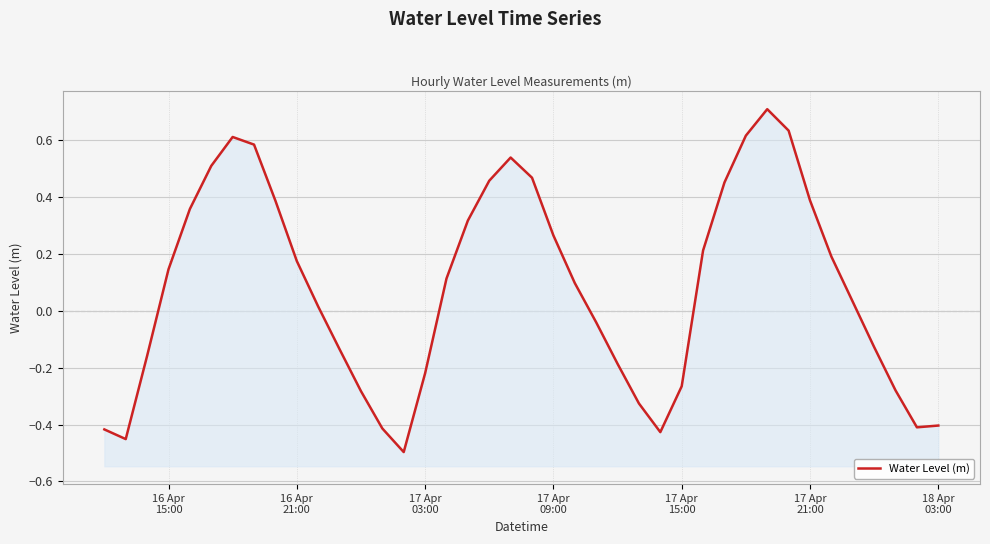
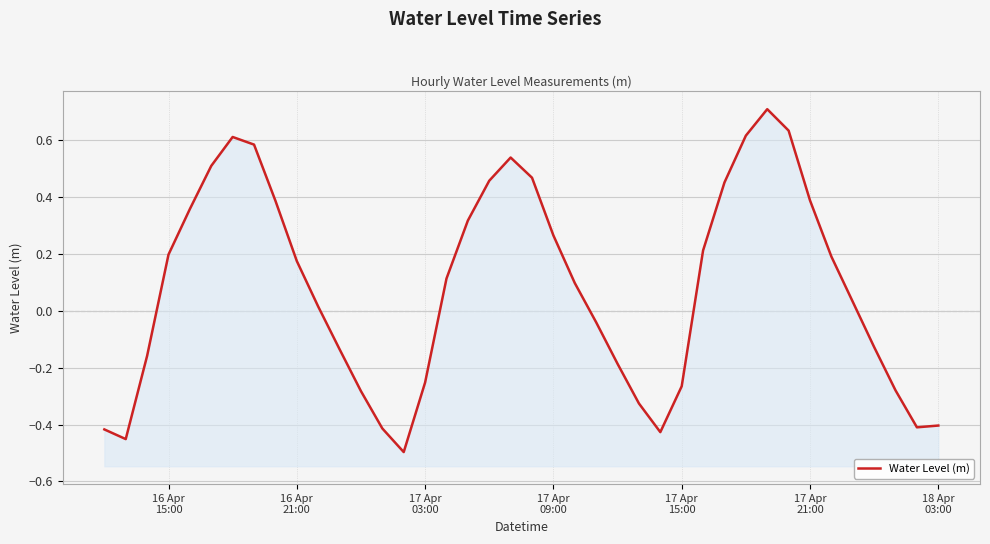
  {
-   "16 Apr 15:00": 0.15,
+   "16 Apr 15:00": 0.20,
    "16 Apr 21:00": 0.18,
-   "17 Apr 03:00": -0.22,
+   "17 Apr 03:00": -0.25,
    "17 Apr 09:00": 0.27,
    "17 Apr 15:00": -0.27,
    "17 Apr 21:00": 0.39,
    "18 Apr 03:00": -0.40
  }
